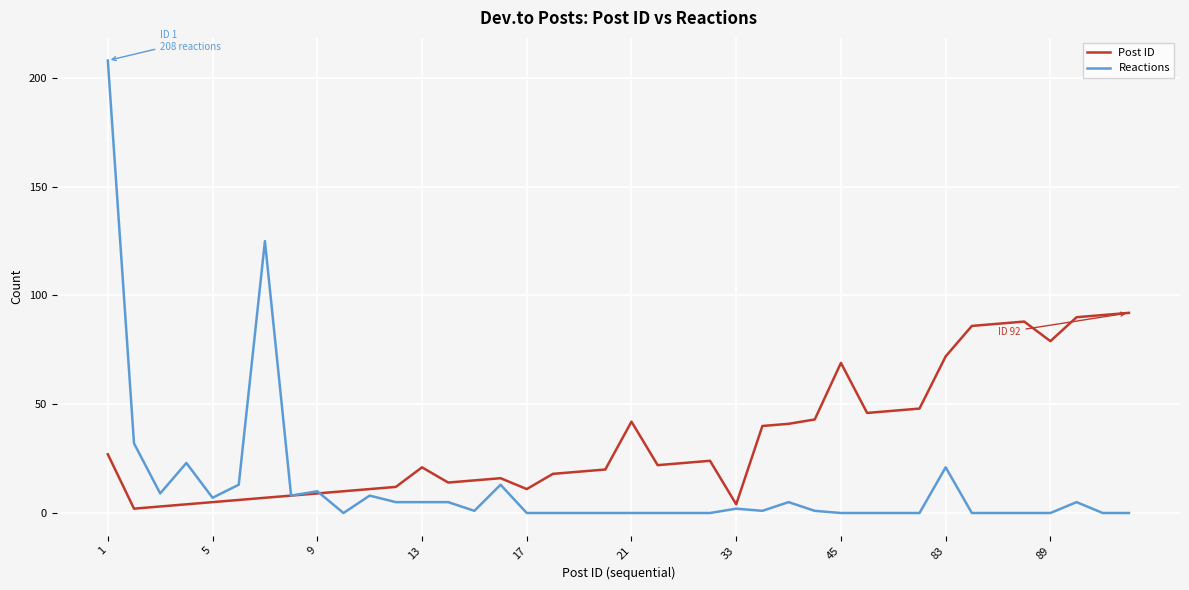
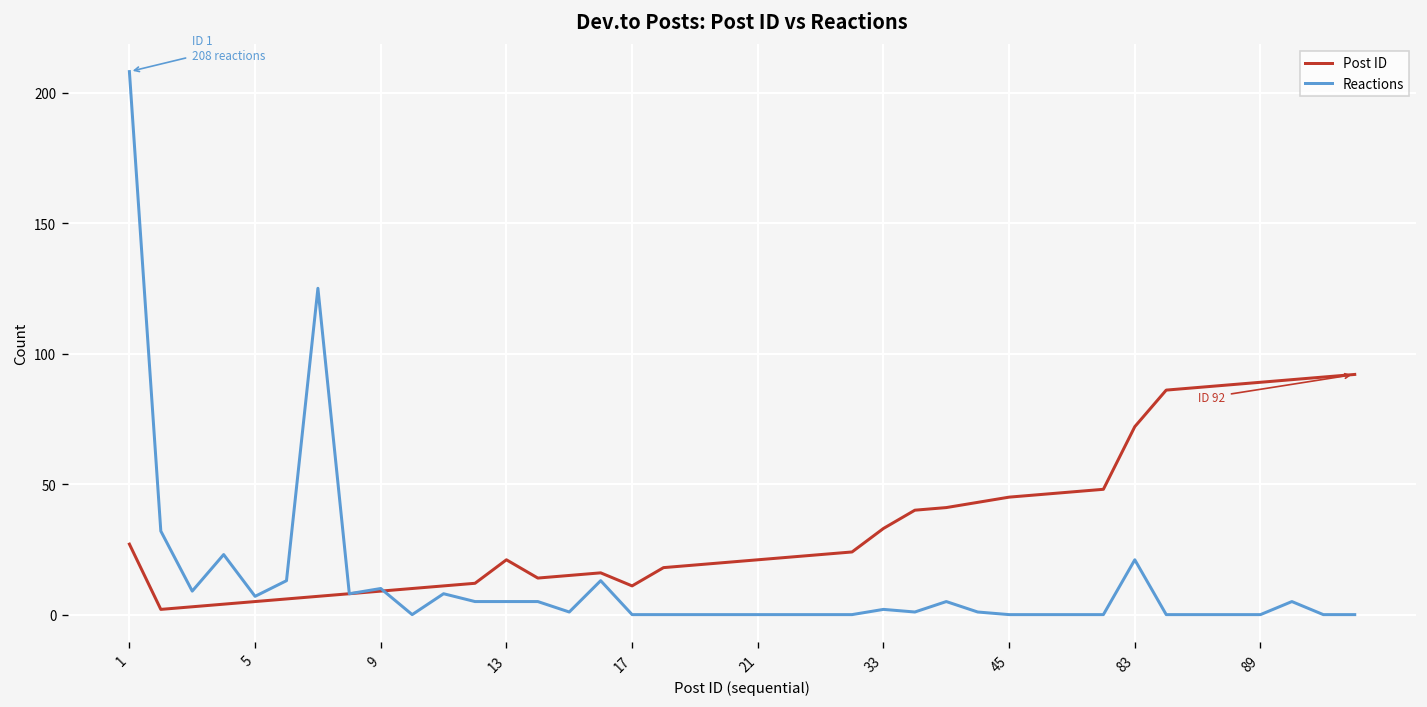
  {
    "Post ID": {
      "1": 27,
      "5": 5,
      "13": 21,
      "17": 11,
-     "21": 42,
-     "33": 4,
-     "45": 69,
+     "21": 21,
+     "33": 33,
+     "45": 45,
      "83": 72,
-     "89": 79
+     "89": 89
    },
    "Reactions": {
      "1": 208
    }
  }
